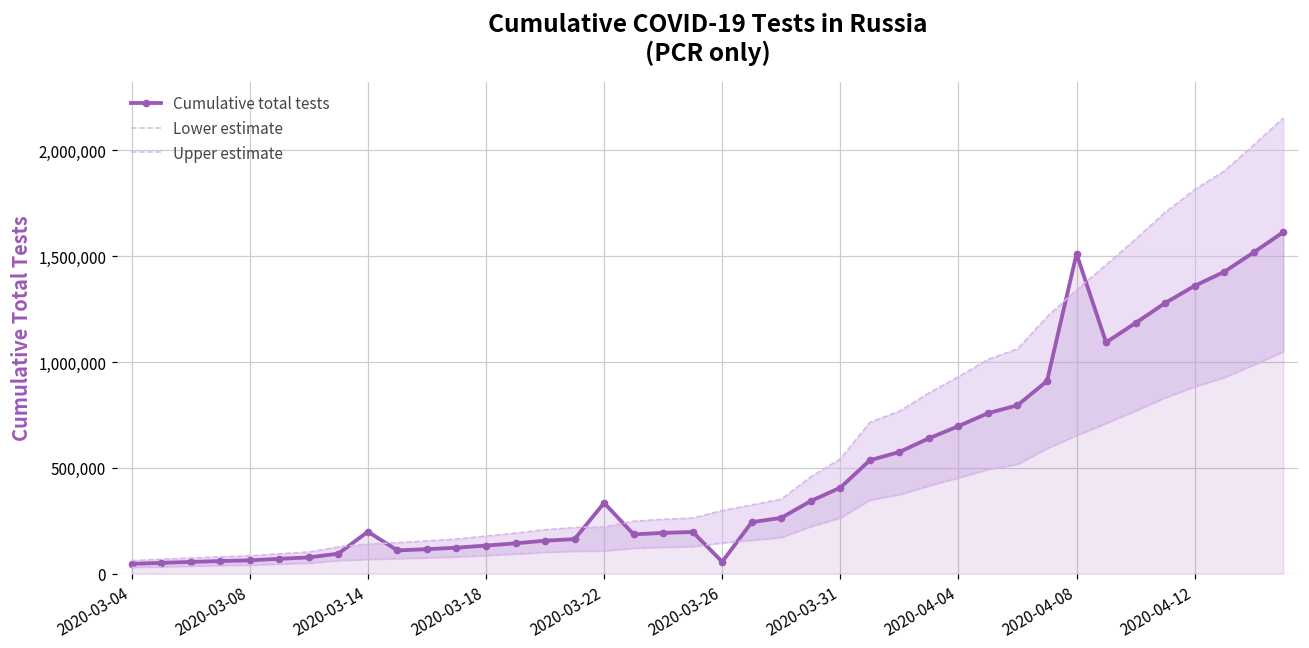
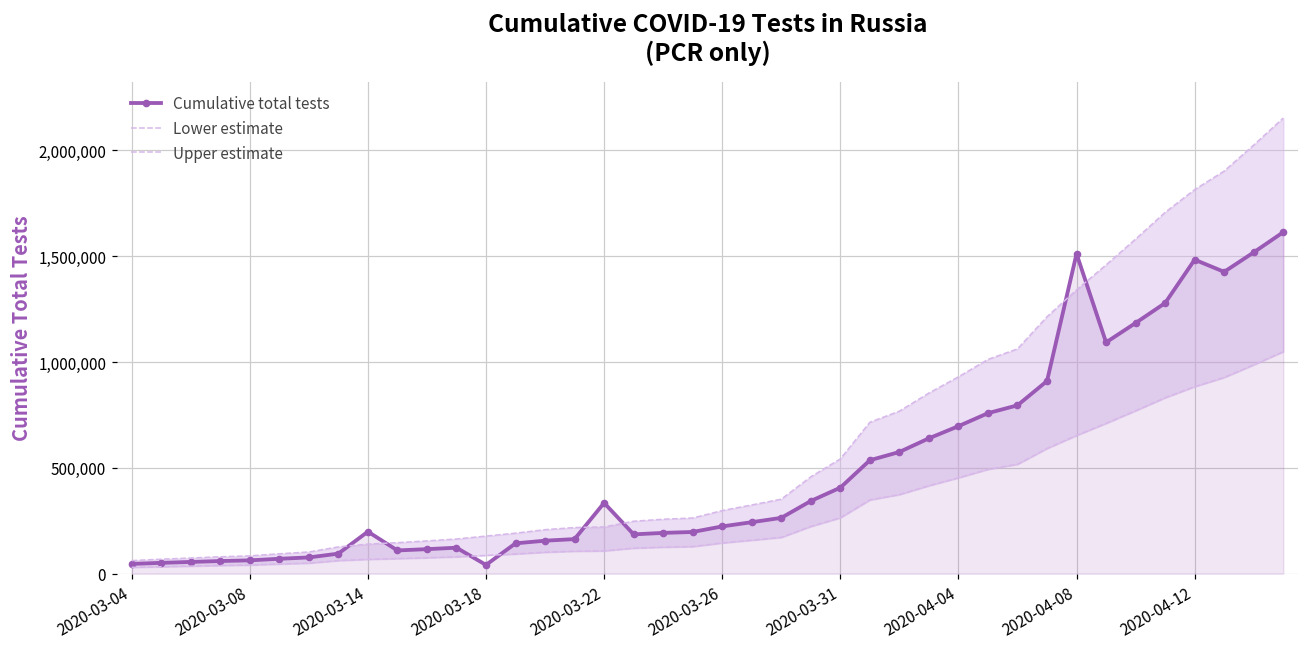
  {
    "Cumulative total tests": {
      "2020-03-04": "50,000",
      "2020-03-08": "60,000",
      "2020-03-14": "200,000",
-     "2020-03-18": "130,000",
+     "2020-03-18": "40,000",
      "2020-03-22": "330,000",
-     "2020-03-26": "60,000",
+     "2020-03-26": "220,000",
      "2020-03-31": "410,000",
      "2020-04-04": "700,000",
      "2020-04-08": "1,510,000",
-     "2020-04-12": "1,360,000"
+     "2020-04-12": "1,480,000"
    }
  }
